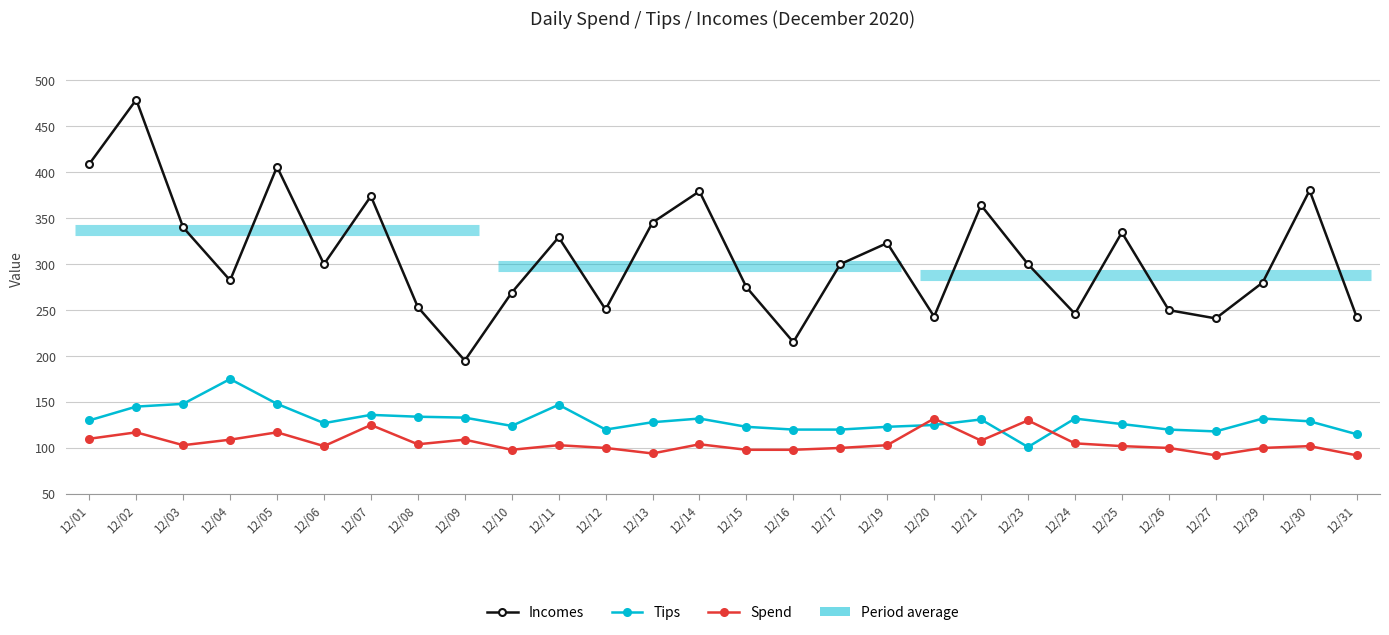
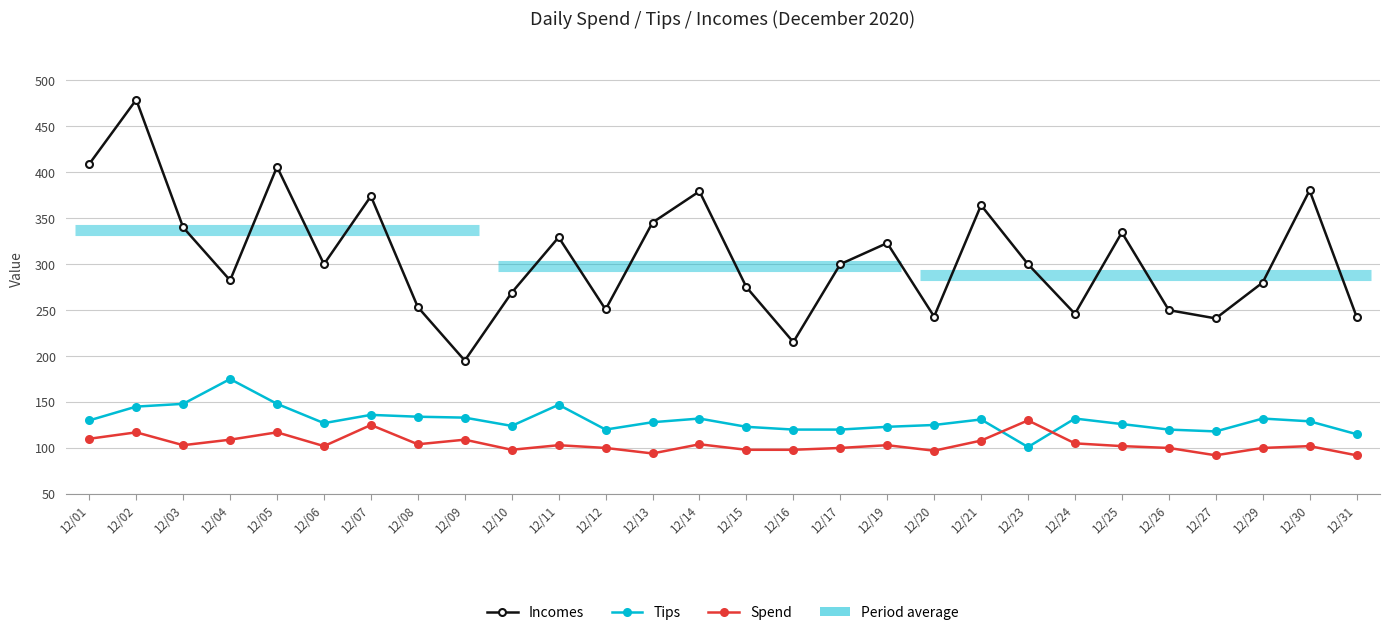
  {
    "Incomes": {
      "12/01": 410,
      "12/02": 480,
      "12/03": 340,
      "12/04": 280,
      "12/05": 410,
      "12/06": 300,
      "12/07": 370,
      "12/08": 250,
      "12/09": 200,
      "12/10": 270,
      "12/11": 330,
      "12/12": 250,
      "12/13": 350,
      "12/14": 380,
      "12/15": 280,
      "12/16": 220,
      "12/17": 300,
      "12/19": 320,
      "12/20": 240,
      "12/21": 360,
      "12/23": 300,
      "12/24": 250,
      "12/25": 330,
      "12/26": 250,
      "12/27": 240,
      "12/29": 280,
      "12/30": 380,
      "12/31": 240
    },
    "Tips": {
      "12/01": 130,
      "12/02": 150,
      "12/03": 150,
      "12/04": 180,
      "12/05": 150,
      "12/06": 130,
      "12/07": 140,
      "12/08": 130,
      "12/09": 130,
      "12/10": 120,
      "12/11": 150,
      "12/12": 120,
      "12/13": 130,
      "12/14": 130,
      "12/15": 120,
      "12/16": 120,
      "12/17": 120,
      "12/19": 120,
      "12/20": 130,
      "12/21": 130,
      "12/23": 100,
      "12/24": 130,
      "12/25": 130,
      "12/26": 120,
      "12/27": 120,
      "12/29": 130,
      "12/30": 130,
      "12/31": 120
    },
    "Spend": {
      "12/01": 110,
      "12/02": 120,
      "12/03": 100,
      "12/04": 110,
      "12/05": 120,
      "12/06": 100,
      "12/07": 130,
      "12/08": 100,
      "12/09": 110,
      "12/10": 100,
      "12/11": 100,
      "12/12": 100,
      "12/13": 90,
      "12/14": 100,
      "12/15": 100,
      "12/16": 100,
      "12/17": 100,
      "12/19": 100,
-     "12/20": 130,
+     "12/20": 100,
      "12/21": 110,
      "12/23": 130,
      "12/24": 110,
      "12/25": 100,
      "12/26": 100,
      "12/27": 90,
      "12/29": 100,
      "12/30": 100,
      "12/31": 90
    }
  }
